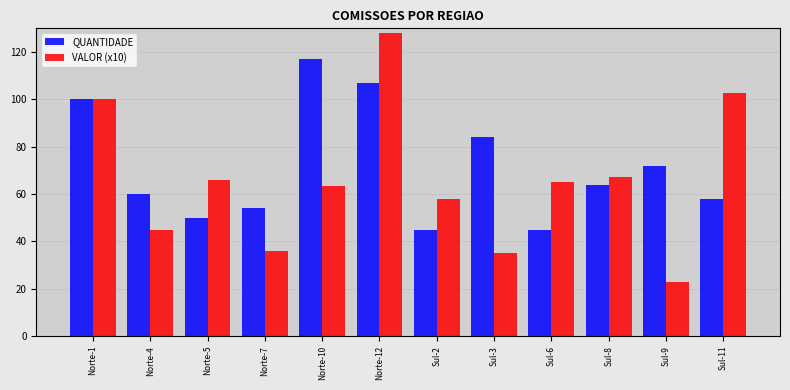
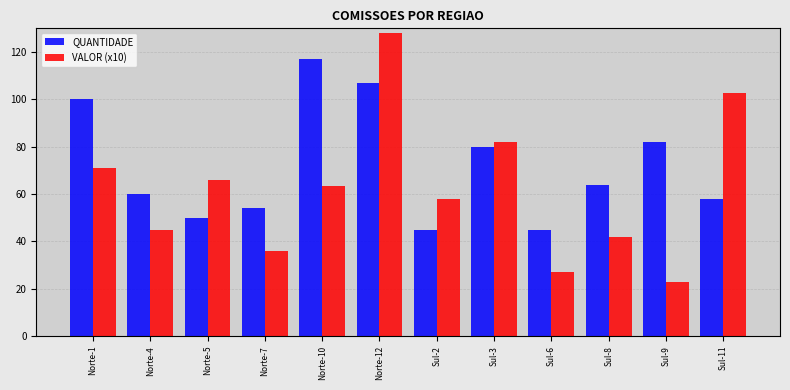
  {
    "QUANTIDADE": {
      "Norte-1": 100,
      "Norte-4": 60,
      "Norte-5": 50,
      "Norte-7": 54,
      "Norte-10": 117,
      "Norte-12": 107,
      "Sul-2": 45,
-     "Sul-3": 84,
+     "Sul-3": 80,
      "Sul-6": 45,
      "Sul-8": 64,
-     "Sul-9": 72,
+     "Sul-9": 82,
      "Sul-11": 58
    },
    "VALOR (x10)": {
-     "Norte-1": 100,
+     "Norte-1": 71,
      "Norte-4": 45,
      "Norte-5": 66,
      "Norte-7": 36,
      "Norte-10": 64,
      "Norte-12": 128,
      "Sul-2": 58,
-     "Sul-3": 35,
-     "Sul-6": 65,
-     "Sul-8": 67,
+     "Sul-3": 82,
+     "Sul-6": 27,
+     "Sul-8": 42,
      "Sul-9": 23,
      "Sul-11": 103
    }
  }
